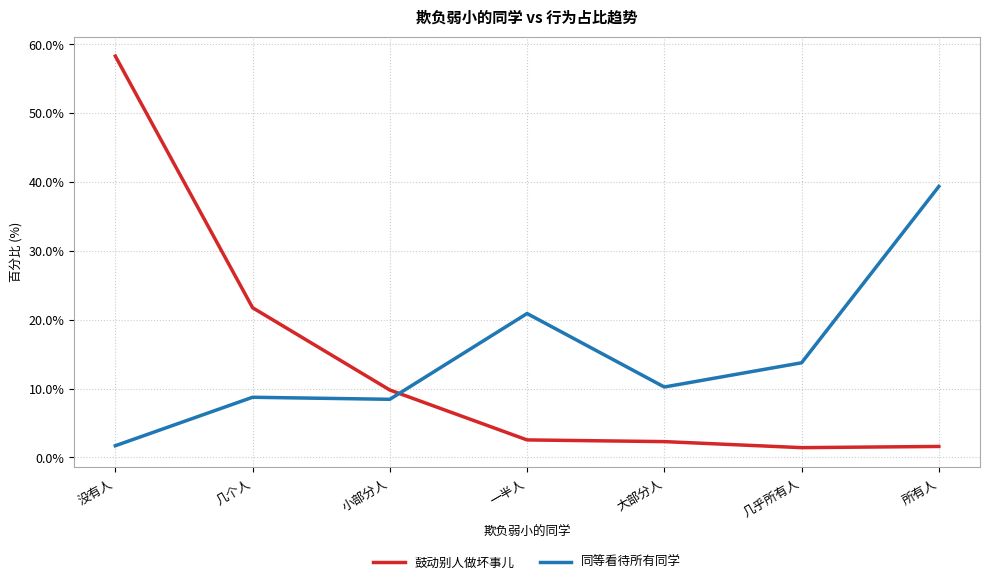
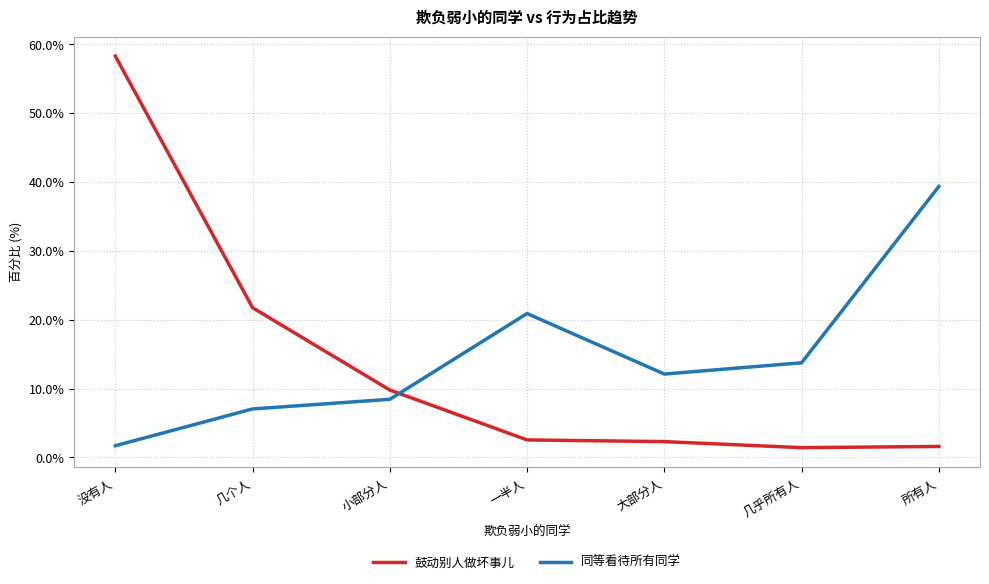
  {
    "鼓动别人做坏事儿": {
      "没有人": "58%",
      "几个人": "22%",
      "小部分人": "10%",
      "一半人": "3%",
      "大部分人": "2%",
      "几乎所有人": "1%",
      "所有人": "2%"
    },
    "同等看待所有同学": {
      "没有人": "2%",
-     "几个人": "9%",
+     "几个人": "7%",
      "小部分人": "8%",
      "一半人": "21%",
-     "大部分人": "10%",
+     "大部分人": "12%",
      "几乎所有人": "14%",
      "所有人": "39%"
    }
  }
